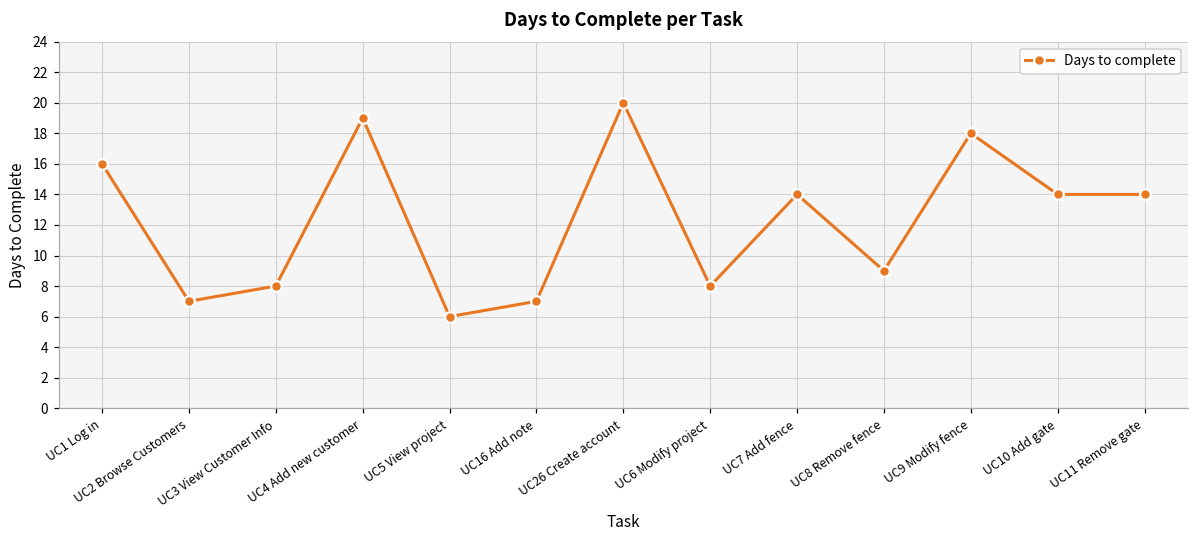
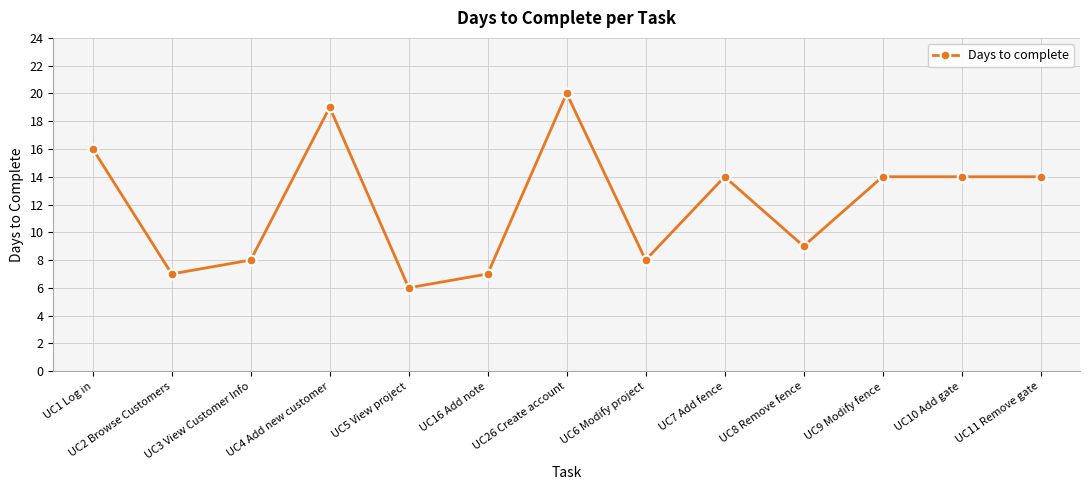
  {
    "UC1 Log in": 16,
    "UC2 Browse Customers": 7,
    "UC3 View Customer Info": 8,
    "UC4 Add new customer": 19,
    "UC5 View project": 6,
    "UC16 Add note": 7,
    "UC26 Create account": 20,
    "UC6 Modify project": 8,
    "UC7 Add fence": 14,
    "UC8 Remove fence": 9,
-   "UC9 Modify fence": 18,
+   "UC9 Modify fence": 14,
    "UC10 Add gate": 14,
    "UC11 Remove gate": 14
  }
